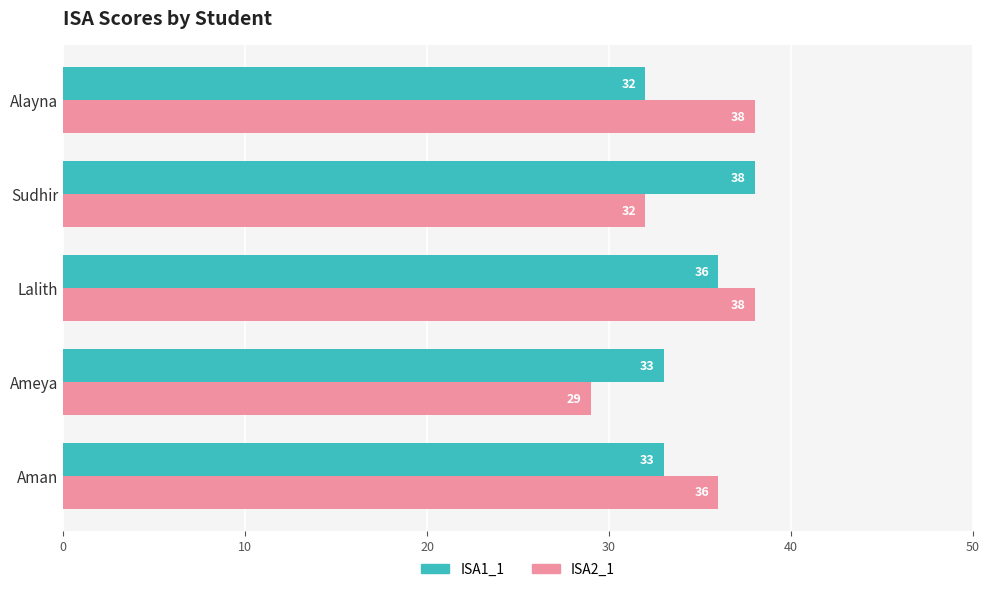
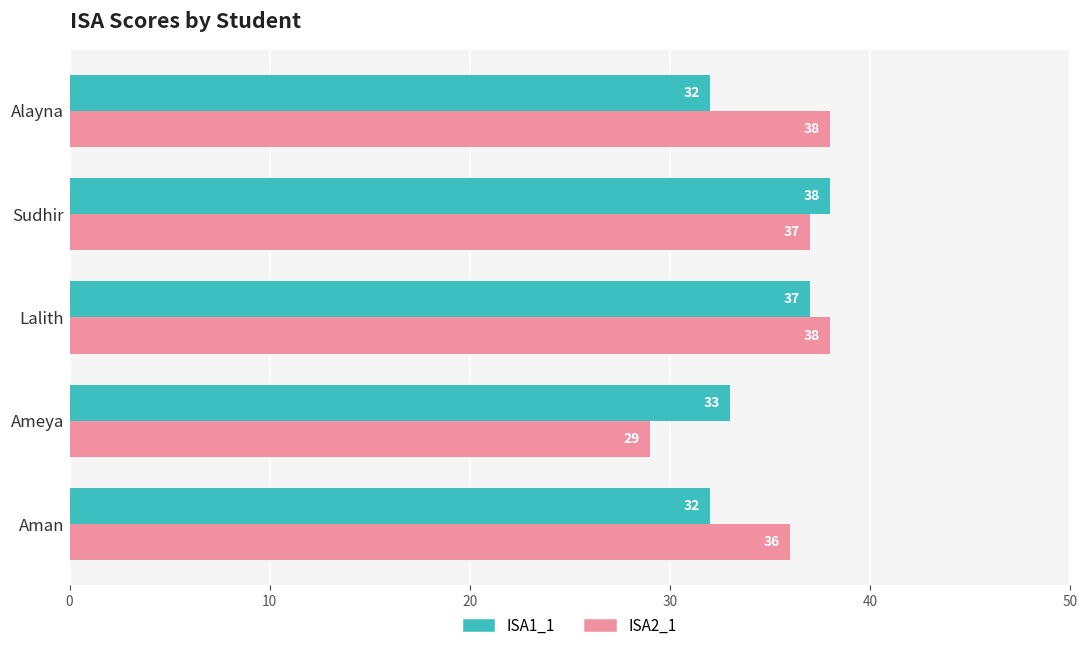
  {
    "ISA1_1": {
      "Alayna": 32,
      "Sudhir": 38,
-     "Lalith": 36,
+     "Lalith": 37,
      "Ameya": 33,
-     "Aman": 33
+     "Aman": 32
    },
    "ISA2_1": {
      "Alayna": 38,
-     "Sudhir": 32,
+     "Sudhir": 37,
      "Lalith": 38,
      "Ameya": 29,
      "Aman": 36
    }
  }
